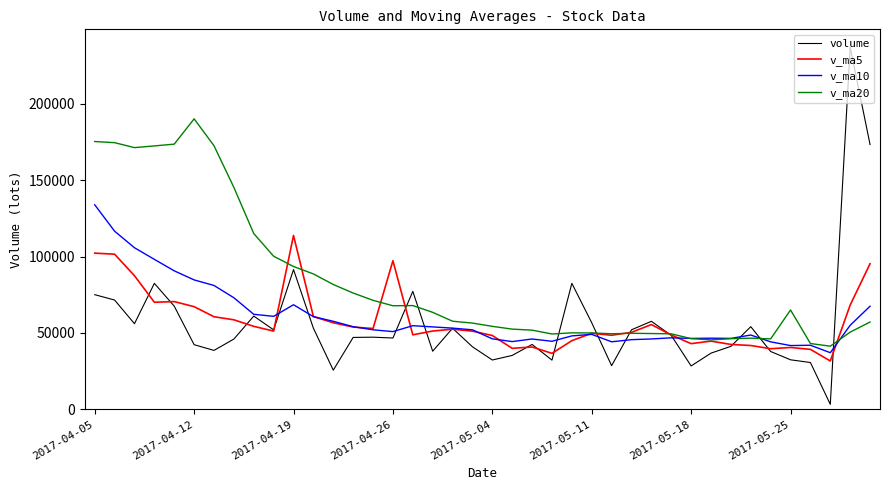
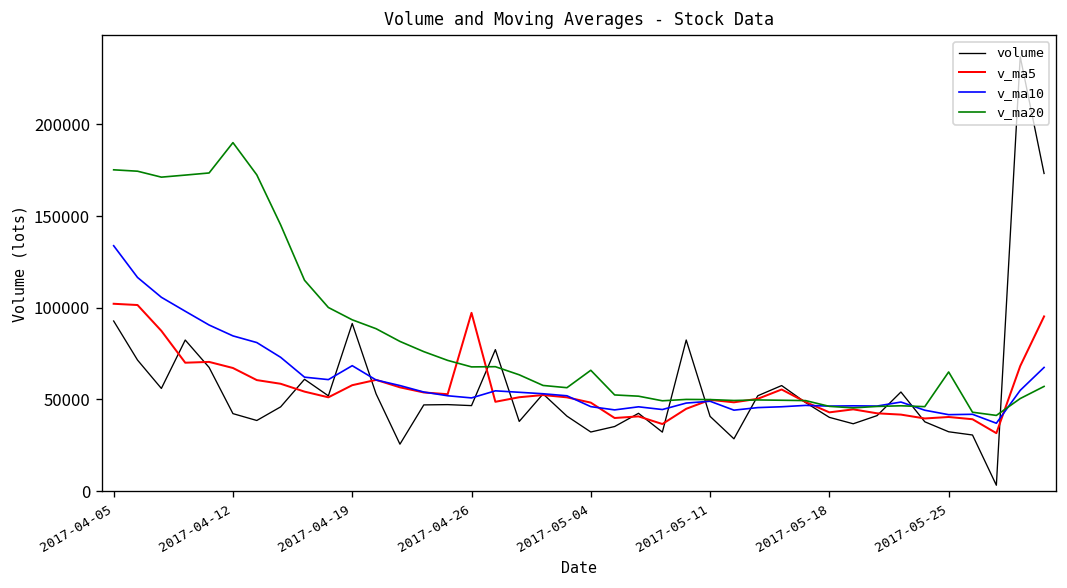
  {
    "volume": {
-     "2017-04-05": 75000,
+     "2017-04-05": 93000,
      "2017-04-12": 42000,
      "2017-04-19": 91000,
      "2017-04-26": 47000,
      "2017-05-04": 32000,
-     "2017-05-11": 57000,
-     "2017-05-18": 28000,
+     "2017-05-11": 41000,
+     "2017-05-18": 40000,
      "2017-05-25": 32000
    },
    "v_ma5": {
      "2017-04-05": 102000,
      "2017-04-12": 67000,
-     "2017-04-19": 114000,
+     "2017-04-19": 58000,
      "2017-04-26": 97000,
      "2017-05-04": 48000,
      "2017-05-18": 43000
    },
    "v_ma10": {
      "2017-04-05": 134000,
      "2017-04-12": 85000,
      "2017-04-19": 68000,
      "2017-04-26": 51000,
      "2017-05-04": 46000
    },
    "v_ma20": {
      "2017-04-05": 175000,
      "2017-04-12": 190000,
      "2017-04-19": 93000,
      "2017-04-26": 68000,
-     "2017-05-04": 54000,
+     "2017-05-04": 66000,
      "2017-05-25": 65000
    }
  }
